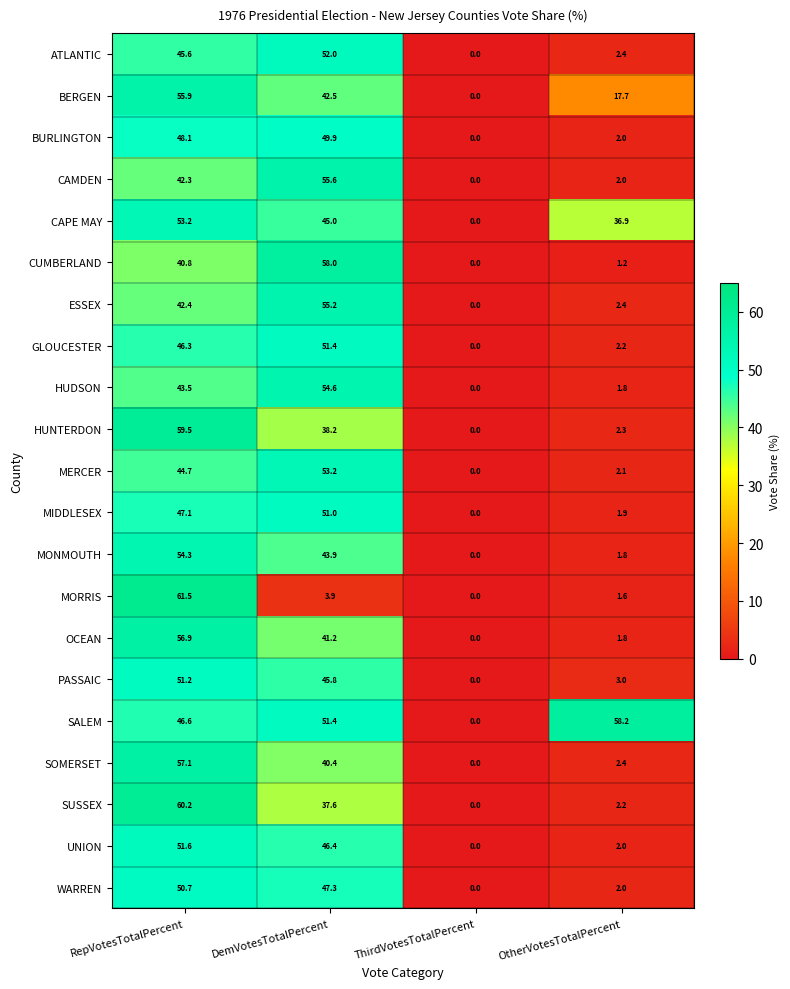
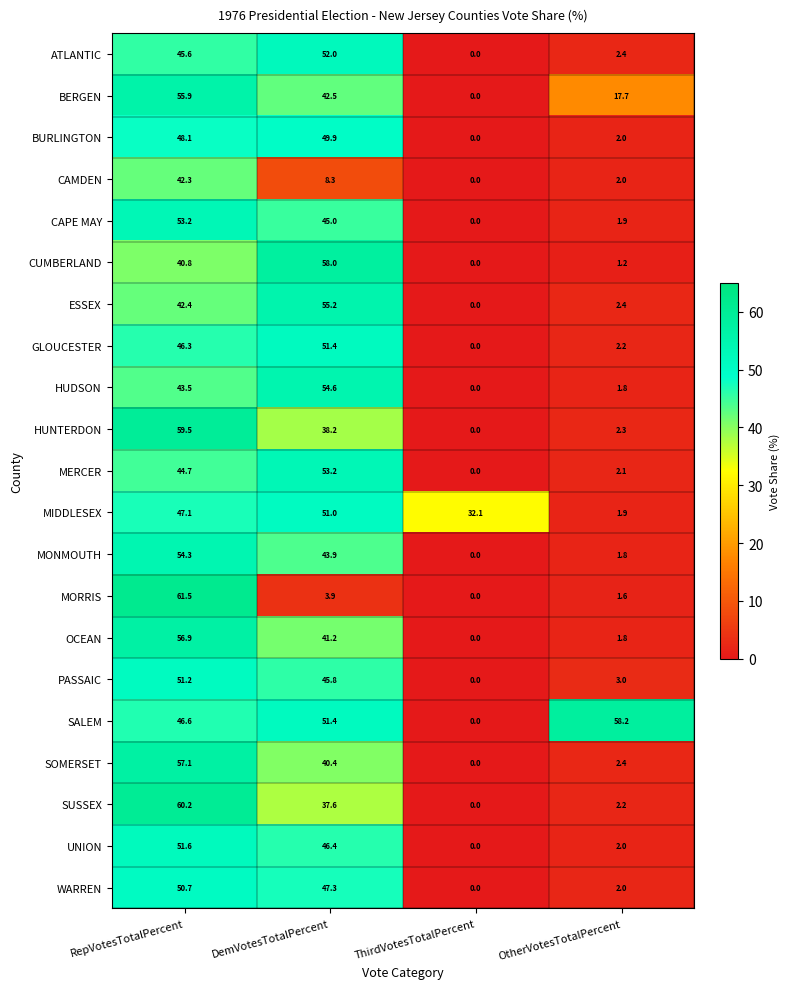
  {
    "ATLANTIC": {
      "RepVotesTotalPercent": 45.6,
      "DemVotesTotalPercent": 52.0,
      "ThirdVotesTotalPercent": 0.0,
      "OtherVotesTotalPercent": 2.4
    },
    "BERGEN": {
      "RepVotesTotalPercent": 55.9,
      "DemVotesTotalPercent": 42.5,
      "ThirdVotesTotalPercent": 0.0,
      "OtherVotesTotalPercent": 17.7
    },
    "BURLINGTON": {
      "RepVotesTotalPercent": 48.1,
      "DemVotesTotalPercent": 49.9,
      "ThirdVotesTotalPercent": 0.0,
      "OtherVotesTotalPercent": 2.0
    },
    "CAMDEN": {
      "RepVotesTotalPercent": 42.3,
-     "DemVotesTotalPercent": 55.6,
+     "DemVotesTotalPercent": 8.3,
      "ThirdVotesTotalPercent": 0.0,
      "OtherVotesTotalPercent": 2.0
    },
    "CAPE MAY": {
      "RepVotesTotalPercent": 53.2,
      "DemVotesTotalPercent": 45.0,
      "ThirdVotesTotalPercent": 0.0,
-     "OtherVotesTotalPercent": 36.9
+     "OtherVotesTotalPercent": 1.9
    },
    "CUMBERLAND": {
      "RepVotesTotalPercent": 40.8,
      "DemVotesTotalPercent": 58.0,
      "ThirdVotesTotalPercent": 0.0,
      "OtherVotesTotalPercent": 1.2
    },
    "ESSEX": {
      "RepVotesTotalPercent": 42.4,
      "DemVotesTotalPercent": 55.2,
      "ThirdVotesTotalPercent": 0.0,
      "OtherVotesTotalPercent": 2.4
    },
    "GLOUCESTER": {
      "RepVotesTotalPercent": 46.3,
      "DemVotesTotalPercent": 51.4,
      "ThirdVotesTotalPercent": 0.0,
      "OtherVotesTotalPercent": 2.2
    },
    "HUDSON": {
      "RepVotesTotalPercent": 43.5,
      "DemVotesTotalPercent": 54.6,
      "ThirdVotesTotalPercent": 0.0,
      "OtherVotesTotalPercent": 1.8
    },
    "HUNTERDON": {
      "RepVotesTotalPercent": 59.5,
      "DemVotesTotalPercent": 38.2,
      "ThirdVotesTotalPercent": 0.0,
      "OtherVotesTotalPercent": 2.3
    },
    "MERCER": {
      "RepVotesTotalPercent": 44.7,
      "DemVotesTotalPercent": 53.2,
      "ThirdVotesTotalPercent": 0.0,
      "OtherVotesTotalPercent": 2.1
    },
    "MIDDLESEX": {
      "RepVotesTotalPercent": 47.1,
      "DemVotesTotalPercent": 51.0,
-     "ThirdVotesTotalPercent": 0.0,
+     "ThirdVotesTotalPercent": 32.1,
      "OtherVotesTotalPercent": 1.9
    },
    "MONMOUTH": {
      "RepVotesTotalPercent": 54.3,
      "DemVotesTotalPercent": 43.9,
      "ThirdVotesTotalPercent": 0.0,
      "OtherVotesTotalPercent": 1.8
    },
    "MORRIS": {
      "RepVotesTotalPercent": 61.5,
      "DemVotesTotalPercent": 3.9,
      "ThirdVotesTotalPercent": 0.0,
      "OtherVotesTotalPercent": 1.6
    },
    "OCEAN": {
      "RepVotesTotalPercent": 56.9,
      "DemVotesTotalPercent": 41.2,
      "ThirdVotesTotalPercent": 0.0,
      "OtherVotesTotalPercent": 1.8
    },
    "PASSAIC": {
      "RepVotesTotalPercent": 51.2,
      "DemVotesTotalPercent": 45.8,
      "ThirdVotesTotalPercent": 0.0,
      "OtherVotesTotalPercent": 3.0
    },
    "SALEM": {
      "RepVotesTotalPercent": 46.6,
      "DemVotesTotalPercent": 51.4,
      "ThirdVotesTotalPercent": 0.0,
      "OtherVotesTotalPercent": 58.2
    },
    "SOMERSET": {
      "RepVotesTotalPercent": 57.1,
      "DemVotesTotalPercent": 40.4,
      "ThirdVotesTotalPercent": 0.0,
      "OtherVotesTotalPercent": 2.4
    },
    "SUSSEX": {
      "RepVotesTotalPercent": 60.2,
      "DemVotesTotalPercent": 37.6,
      "ThirdVotesTotalPercent": 0.0,
      "OtherVotesTotalPercent": 2.2
    },
    "UNION": {
      "RepVotesTotalPercent": 51.6,
      "DemVotesTotalPercent": 46.4,
      "ThirdVotesTotalPercent": 0.0,
      "OtherVotesTotalPercent": 2.0
    },
    "WARREN": {
      "RepVotesTotalPercent": 50.7,
      "DemVotesTotalPercent": 47.3,
      "ThirdVotesTotalPercent": 0.0,
      "OtherVotesTotalPercent": 2.0
    }
  }
